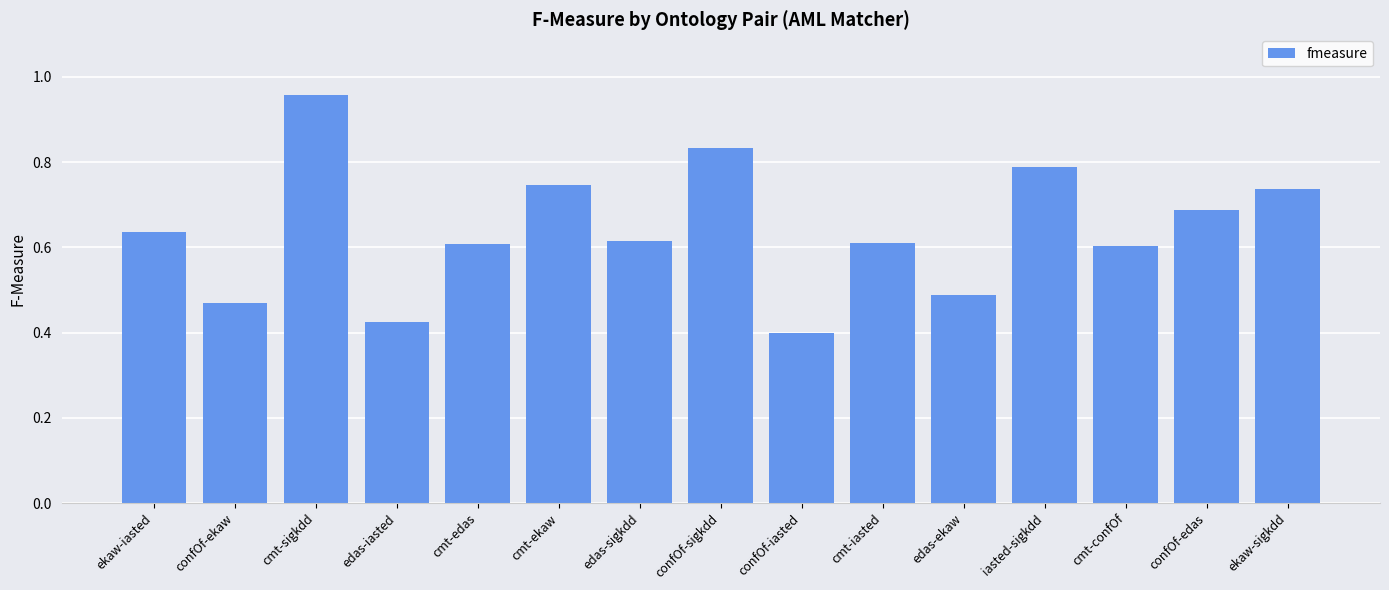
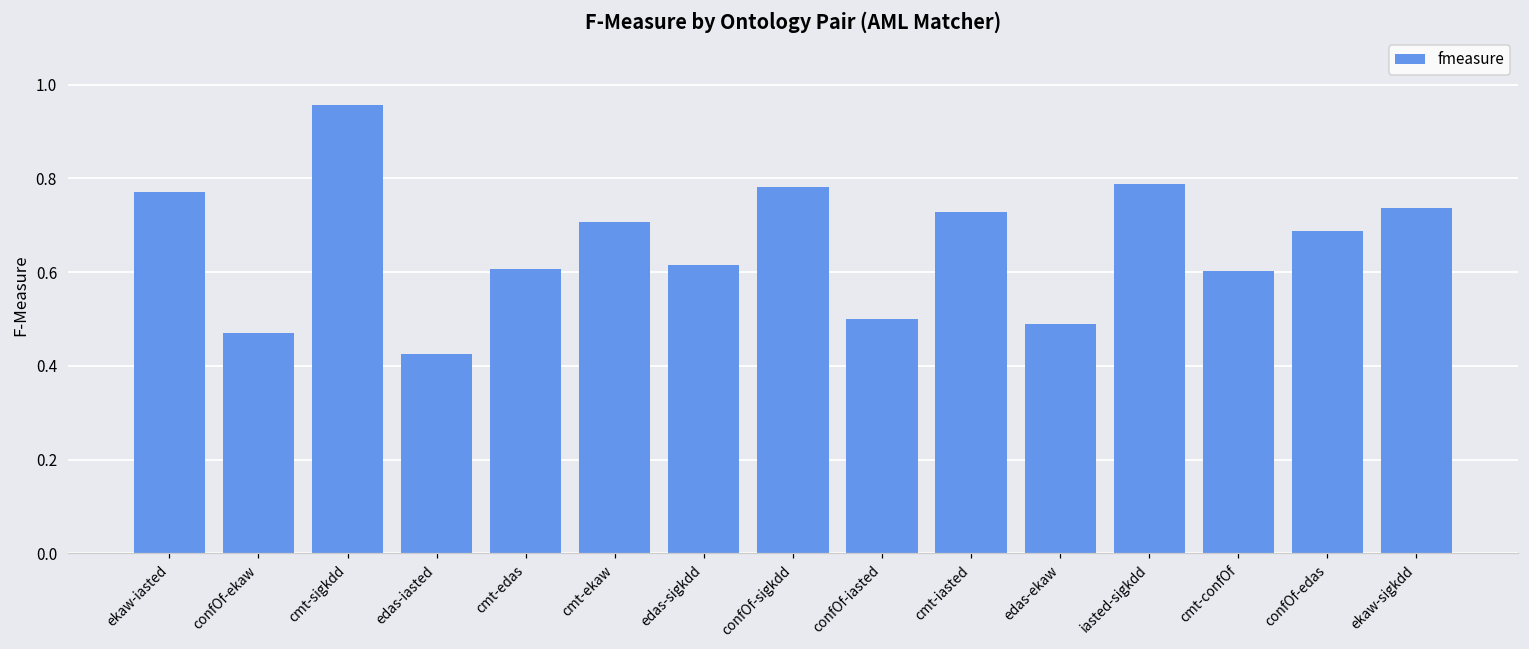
  {
-   "ekaw-iasted": 0.64,
+   "ekaw-iasted": 0.77,
    "confOf-ekaw": 0.47,
    "cmt-sigkdd": 0.96,
    "edas-iasted": 0.43,
    "cmt-edas": 0.61,
-   "cmt-ekaw": 0.75,
+   "cmt-ekaw": 0.71,
    "edas-sigkdd": 0.62,
-   "confOf-sigkdd": 0.83,
-   "confOf-iasted": 0.4,
-   "cmt-iasted": 0.61,
+   "confOf-sigkdd": 0.78,
+   "confOf-iasted": 0.5,
+   "cmt-iasted": 0.73,
    "edas-ekaw": 0.49,
    "iasted-sigkdd": 0.79,
    "cmt-confOf": 0.60,
    "confOf-edas": 0.69,
    "ekaw-sigkdd": 0.74
  }
